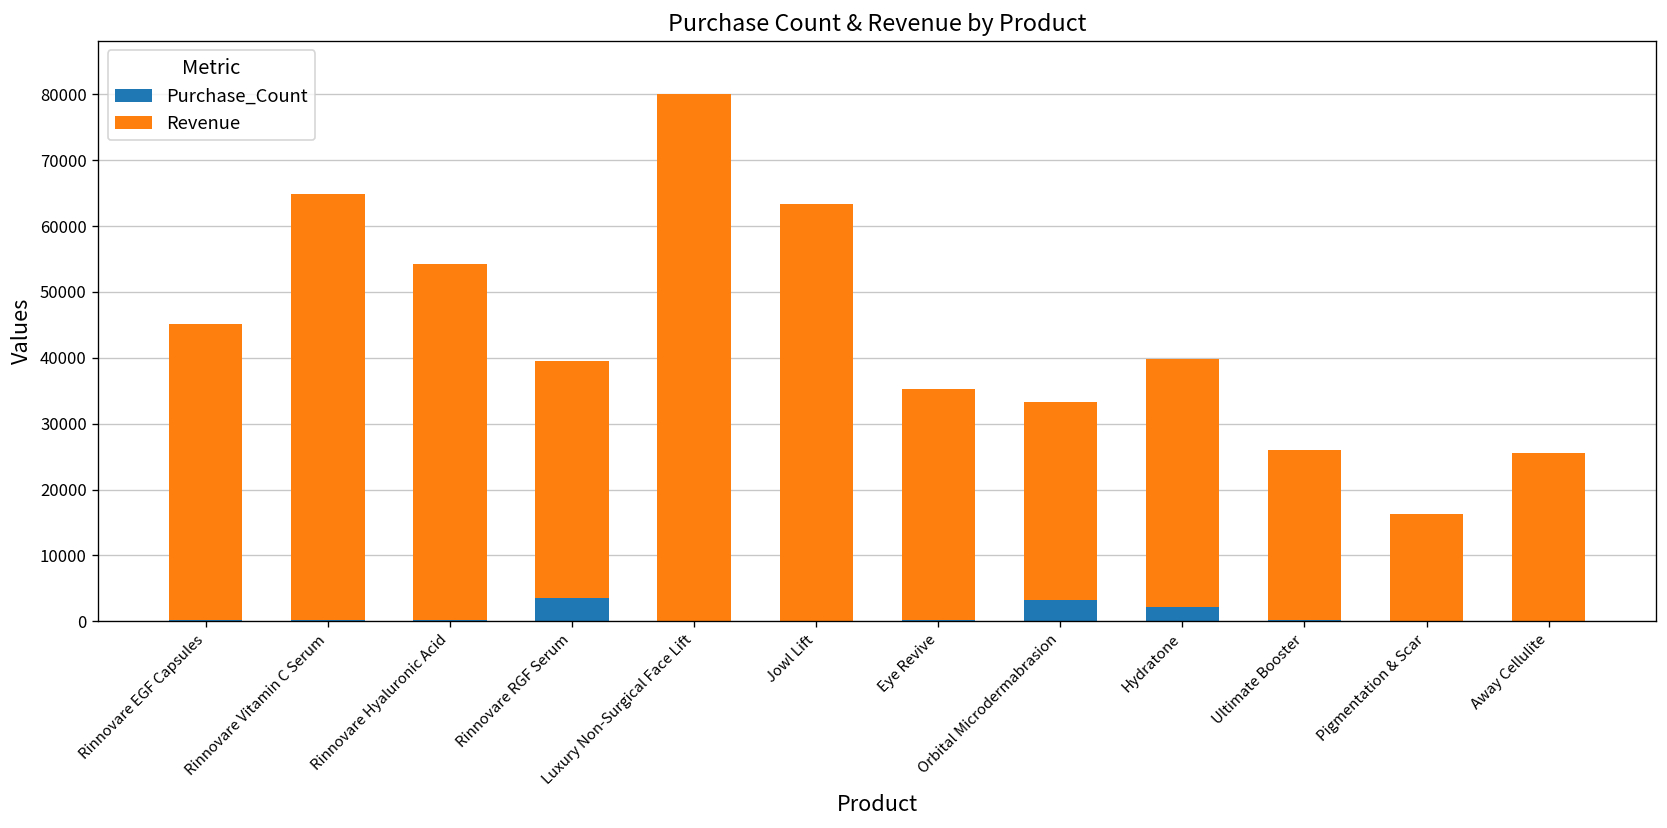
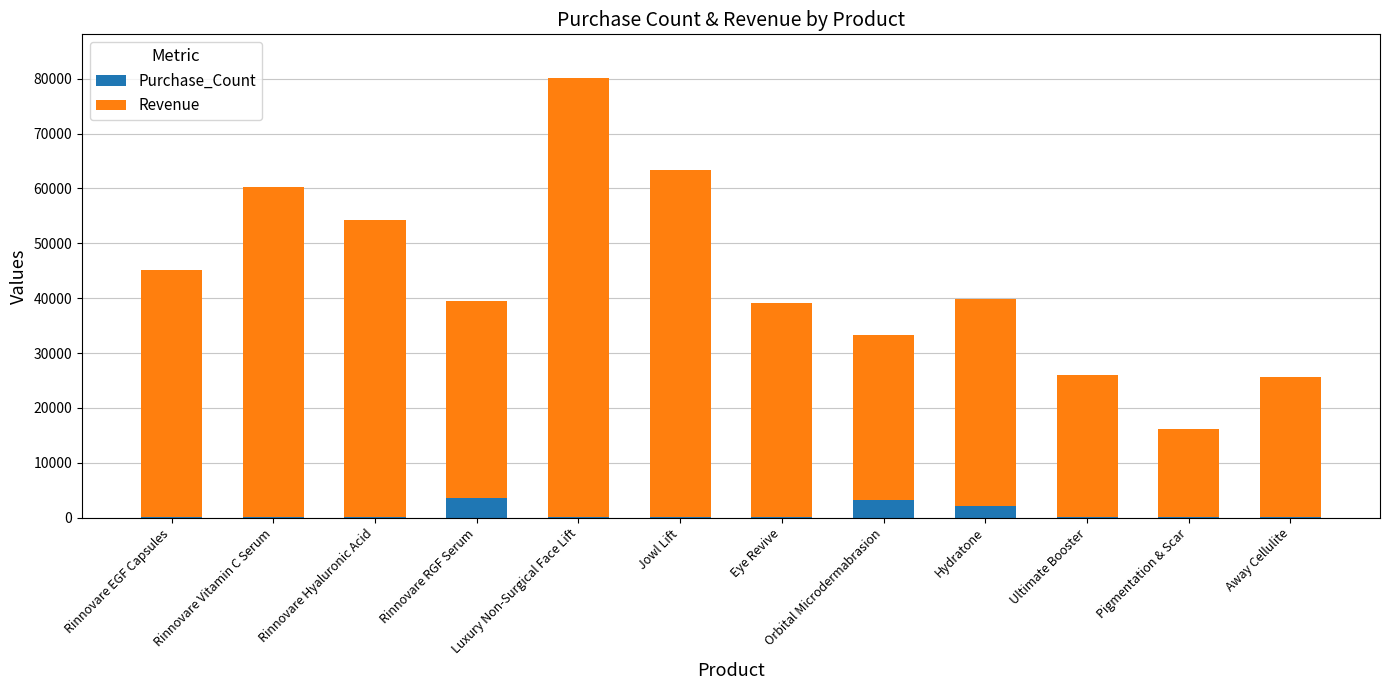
  {
    "Purchase_Count": {
      "Rinnovare RGF Serum": 4000,
      "Orbital Microdermabrasion": 3000,
      "Hydratone": 2000
    },
    "Revenue": {
      "Rinnovare EGF Capsules": 45000,
-     "Rinnovare Vitamin C Serum": 65000,
+     "Rinnovare Vitamin C Serum": 60000,
      "Rinnovare Hyaluronic Acid": 54000,
      "Rinnovare RGF Serum": 36000,
      "Luxury Non-Surgical Face Lift": 80000,
      "Jowl Lift": 63000,
-     "Eye Revive": 35000,
+     "Eye Revive": 39000,
      "Orbital Microdermabrasion": 30000,
      "Hydratone": 38000,
      "Ultimate Booster": 26000,
      "Pigmentation & Scar": 16000,
      "Away Cellulite": 26000
    }
  }
